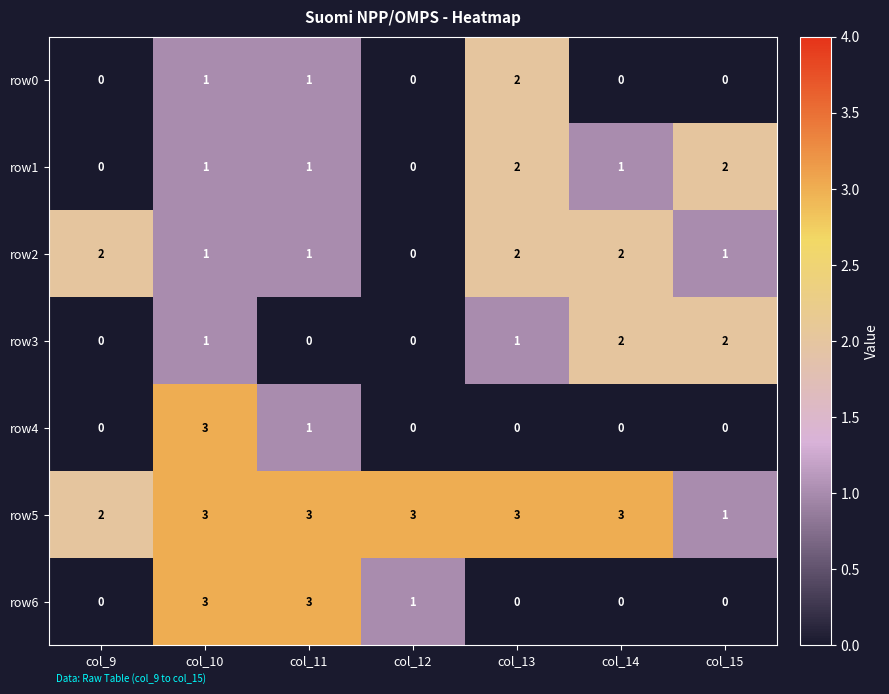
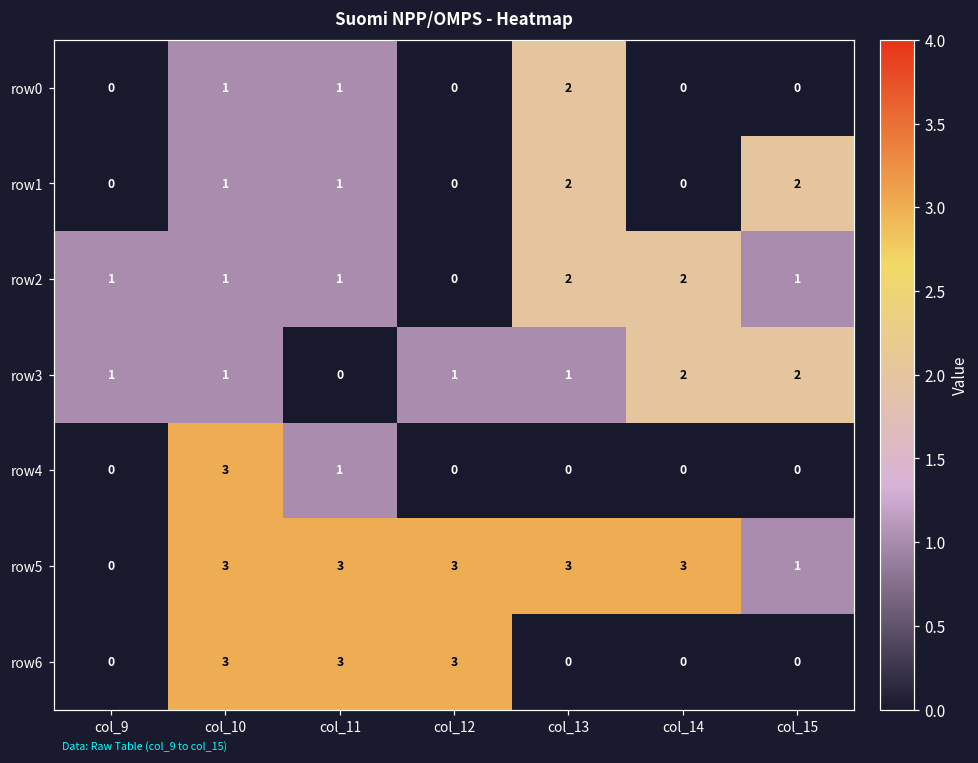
  {
    "row0": {
      "col_9": 0,
      "col_10": 1,
      "col_11": 1,
      "col_12": 0,
      "col_13": 2,
      "col_14": 0,
      "col_15": 0
    },
    "row1": {
      "col_9": 0,
      "col_10": 1,
      "col_11": 1,
      "col_12": 0,
      "col_13": 2,
-     "col_14": 1,
+     "col_14": 0,
      "col_15": 2
    },
    "row2": {
-     "col_9": 2,
+     "col_9": 1,
      "col_10": 1,
      "col_11": 1,
      "col_12": 0,
      "col_13": 2,
      "col_14": 2,
      "col_15": 1
    },
    "row3": {
-     "col_9": 0,
+     "col_9": 1,
      "col_10": 1,
      "col_11": 0,
-     "col_12": 0,
+     "col_12": 1,
      "col_13": 1,
      "col_14": 2,
      "col_15": 2
    },
    "row4": {
      "col_9": 0,
      "col_10": 3,
      "col_11": 1,
      "col_12": 0,
      "col_13": 0,
      "col_14": 0,
      "col_15": 0
    },
    "row5": {
-     "col_9": 2,
+     "col_9": 0,
      "col_10": 3,
      "col_11": 3,
      "col_12": 3,
      "col_13": 3,
      "col_14": 3,
      "col_15": 1
    },
    "row6": {
      "col_9": 0,
      "col_10": 3,
      "col_11": 3,
-     "col_12": 1,
+     "col_12": 3,
      "col_13": 0,
      "col_14": 0,
      "col_15": 0
    }
  }
